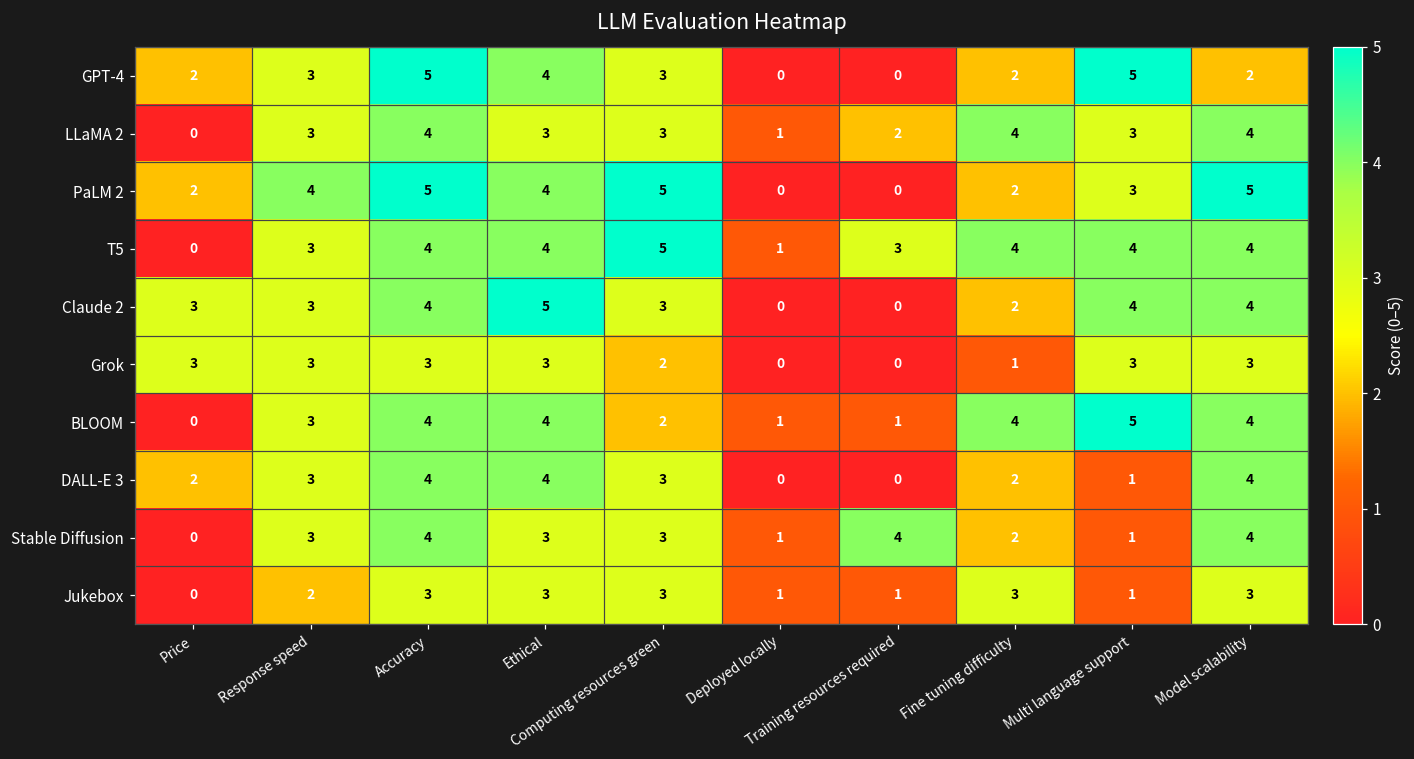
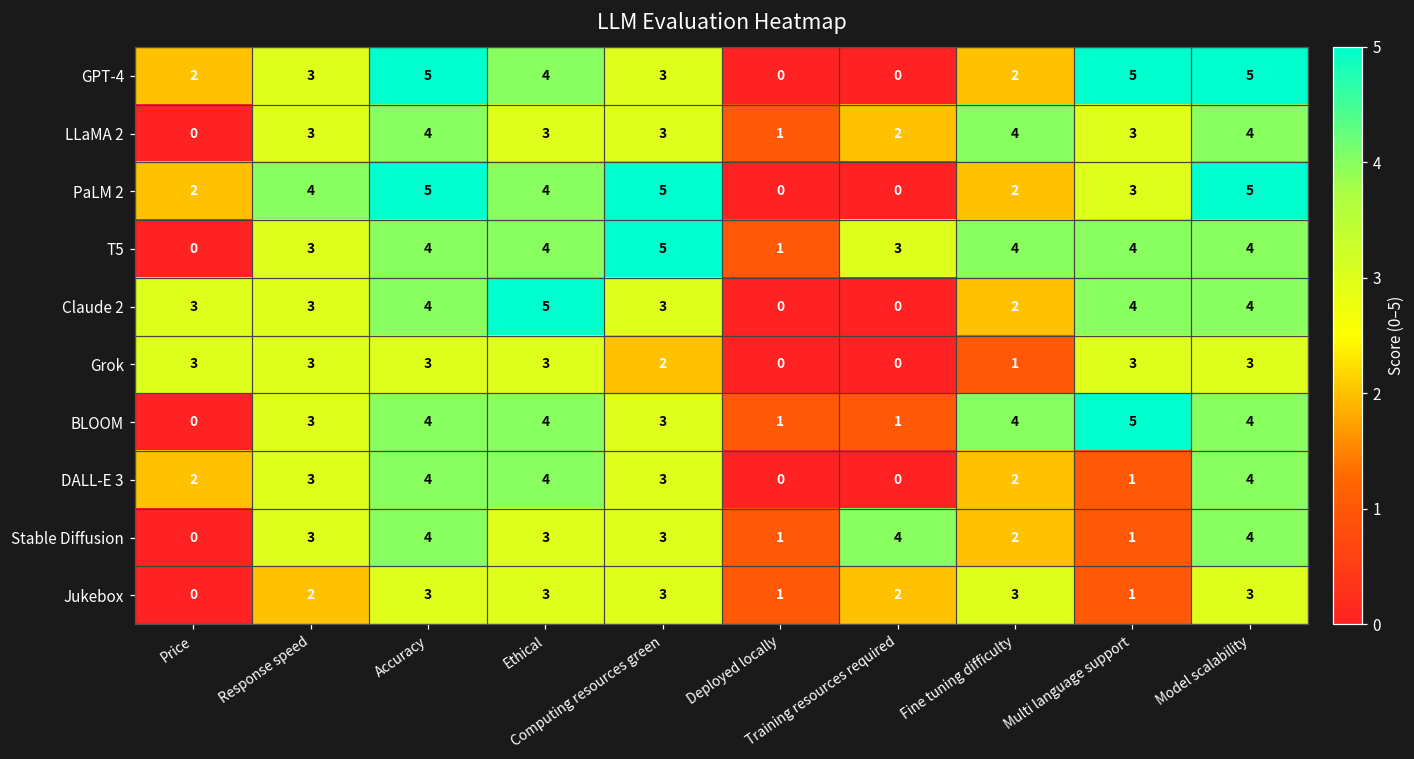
  {
    "GPT-4": {
      "Price": 2,
      "Response speed": 3,
      "Accuracy": 5,
      "Ethical": 4,
      "Computing resources green": 3,
      "Deployed locally": 0,
      "Training resources required": 0,
      "Fine tuning difficulty": 2,
      "Multi language support": 5,
-     "Model scalability": 2
+     "Model scalability": 5
    },
    "LLaMA 2": {
      "Price": 0,
      "Response speed": 3,
      "Accuracy": 4,
      "Ethical": 3,
      "Computing resources green": 3,
      "Deployed locally": 1,
      "Training resources required": 2,
      "Fine tuning difficulty": 4,
      "Multi language support": 3,
      "Model scalability": 4
    },
    "PaLM 2": {
      "Price": 2,
      "Response speed": 4,
      "Accuracy": 5,
      "Ethical": 4,
      "Computing resources green": 5,
      "Deployed locally": 0,
      "Training resources required": 0,
      "Fine tuning difficulty": 2,
      "Multi language support": 3,
      "Model scalability": 5
    },
    "T5": {
      "Price": 0,
      "Response speed": 3,
      "Accuracy": 4,
      "Ethical": 4,
      "Computing resources green": 5,
      "Deployed locally": 1,
      "Training resources required": 3,
      "Fine tuning difficulty": 4,
      "Multi language support": 4,
      "Model scalability": 4
    },
    "Claude 2": {
      "Price": 3,
      "Response speed": 3,
      "Accuracy": 4,
      "Ethical": 5,
      "Computing resources green": 3,
      "Deployed locally": 0,
      "Training resources required": 0,
      "Fine tuning difficulty": 2,
      "Multi language support": 4,
      "Model scalability": 4
    },
    "Grok": {
      "Price": 3,
      "Response speed": 3,
      "Accuracy": 3,
      "Ethical": 3,
      "Computing resources green": 2,
      "Deployed locally": 0,
      "Training resources required": 0,
      "Fine tuning difficulty": 1,
      "Multi language support": 3,
      "Model scalability": 3
    },
    "BLOOM": {
      "Price": 0,
      "Response speed": 3,
      "Accuracy": 4,
      "Ethical": 4,
-     "Computing resources green": 2,
+     "Computing resources green": 3,
      "Deployed locally": 1,
      "Training resources required": 1,
      "Fine tuning difficulty": 4,
      "Multi language support": 5,
      "Model scalability": 4
    },
    "DALL-E 3": {
      "Price": 2,
      "Response speed": 3,
      "Accuracy": 4,
      "Ethical": 4,
      "Computing resources green": 3,
      "Deployed locally": 0,
      "Training resources required": 0,
      "Fine tuning difficulty": 2,
      "Multi language support": 1,
      "Model scalability": 4
    },
    "Stable Diffusion": {
      "Price": 0,
      "Response speed": 3,
      "Accuracy": 4,
      "Ethical": 3,
      "Computing resources green": 3,
      "Deployed locally": 1,
      "Training resources required": 4,
      "Fine tuning difficulty": 2,
      "Multi language support": 1,
      "Model scalability": 4
    },
    "Jukebox": {
      "Price": 0,
      "Response speed": 2,
      "Accuracy": 3,
      "Ethical": 3,
      "Computing resources green": 3,
      "Deployed locally": 1,
-     "Training resources required": 1,
+     "Training resources required": 2,
      "Fine tuning difficulty": 3,
      "Multi language support": 1,
      "Model scalability": 3
    }
  }
